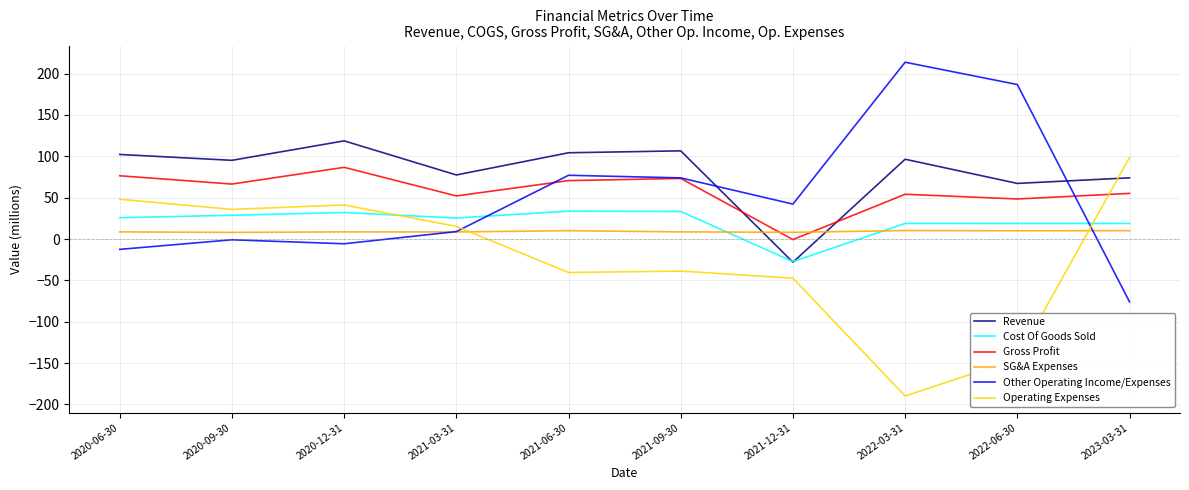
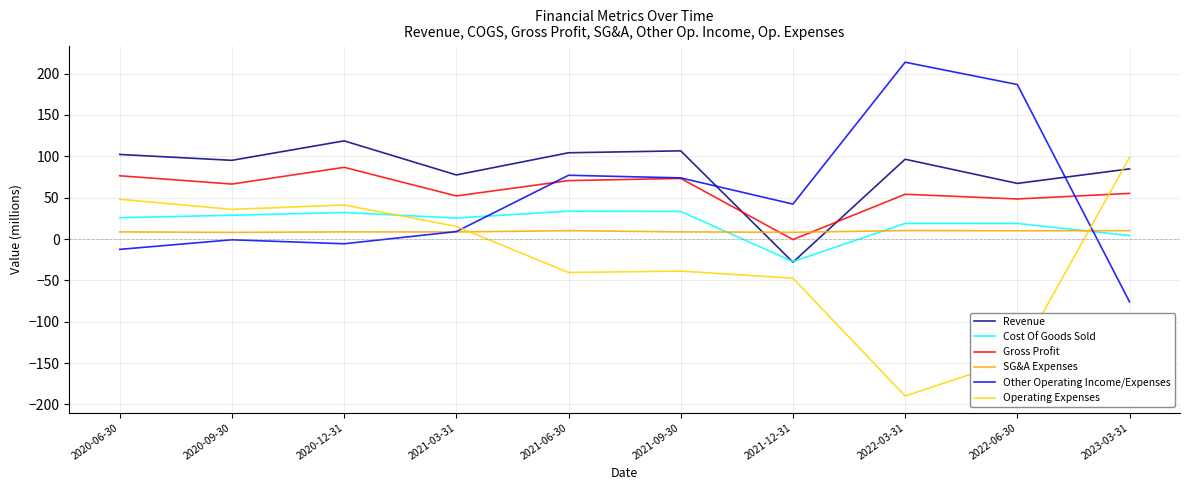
  {
    "Revenue": {
      "2020-06-30": 100,
      "2020-09-30": 100,
      "2020-12-31": 120,
      "2021-03-31": 80,
      "2021-06-30": 100,
      "2021-09-30": 110,
      "2022-03-31": 100,
      "2022-06-30": 70,
-     "2023-03-31": 70
+     "2023-03-31": 80
    },
    "Cost Of Goods Sold": {
      "2020-06-30": 30,
      "2020-09-30": 30,
      "2020-12-31": 30,
      "2021-03-31": 30,
      "2021-06-30": 30,
      "2021-09-30": 30,
      "2022-03-31": 20,
      "2022-06-30": 20,
-     "2023-03-31": 20
+     "2023-03-31": 0
    },
    "Gross Profit": {
      "2020-06-30": 80,
      "2020-09-30": 70,
      "2020-12-31": 90,
      "2021-03-31": 50,
      "2021-06-30": 70,
      "2021-12-31": 0,
      "2022-03-31": 50,
      "2022-06-30": 50,
      "2023-03-31": 60
    },
    "Other Operating Income/Expenses": {
      "2020-06-30": -10,
      "2020-09-30": 0,
      "2020-12-31": -10,
      "2021-06-30": 80,
      "2021-12-31": 40,
      "2022-03-31": 210,
      "2022-06-30": 190,
      "2023-03-31": -80
    }
  }
